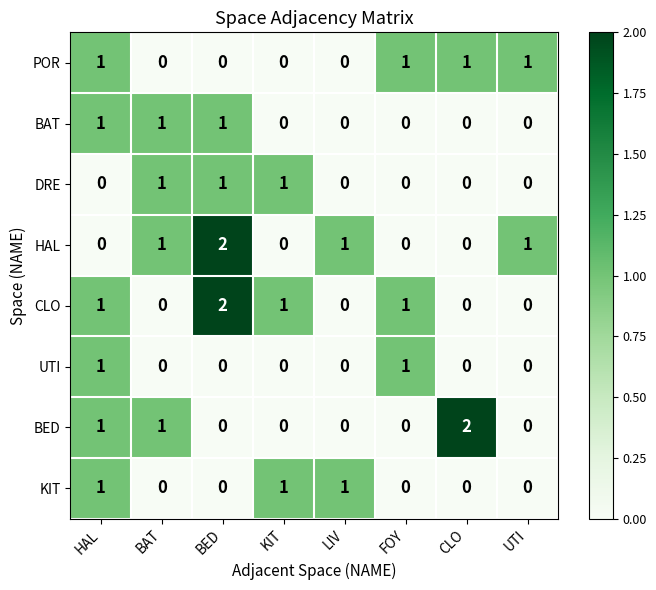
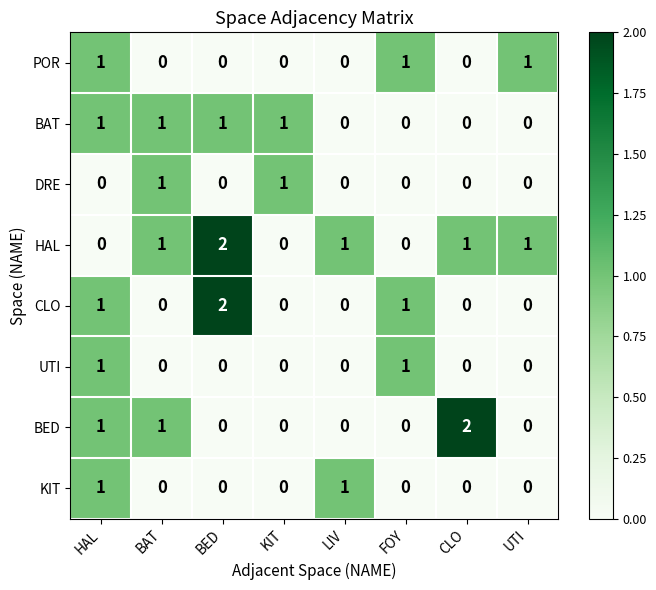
  {
    "POR": {
      "HAL": 1,
      "BAT": 0,
      "BED": 0,
      "KIT": 0,
      "LIV": 0,
      "FOY": 1,
-     "CLO": 1,
+     "CLO": 0,
      "UTI": 1
    },
    "BAT": {
      "HAL": 1,
      "BAT": 1,
      "BED": 1,
-     "KIT": 0,
+     "KIT": 1,
      "LIV": 0,
      "FOY": 0,
      "CLO": 0,
      "UTI": 0
    },
    "DRE": {
      "HAL": 0,
      "BAT": 1,
-     "BED": 1,
+     "BED": 0,
      "KIT": 1,
      "LIV": 0,
      "FOY": 0,
      "CLO": 0,
      "UTI": 0
    },
    "HAL": {
      "HAL": 0,
      "BAT": 1,
      "BED": 2,
      "KIT": 0,
      "LIV": 1,
      "FOY": 0,
-     "CLO": 0,
+     "CLO": 1,
      "UTI": 1
    },
    "CLO": {
      "HAL": 1,
      "BAT": 0,
      "BED": 2,
-     "KIT": 1,
+     "KIT": 0,
      "LIV": 0,
      "FOY": 1,
      "CLO": 0,
      "UTI": 0
    },
    "UTI": {
      "HAL": 1,
      "BAT": 0,
      "BED": 0,
      "KIT": 0,
      "LIV": 0,
      "FOY": 1,
      "CLO": 0,
      "UTI": 0
    },
    "BED": {
      "HAL": 1,
      "BAT": 1,
      "BED": 0,
      "KIT": 0,
      "LIV": 0,
      "FOY": 0,
      "CLO": 2,
      "UTI": 0
    },
    "KIT": {
      "HAL": 1,
      "BAT": 0,
      "BED": 0,
-     "KIT": 1,
+     "KIT": 0,
      "LIV": 1,
      "FOY": 0,
      "CLO": 0,
      "UTI": 0
    }
  }
